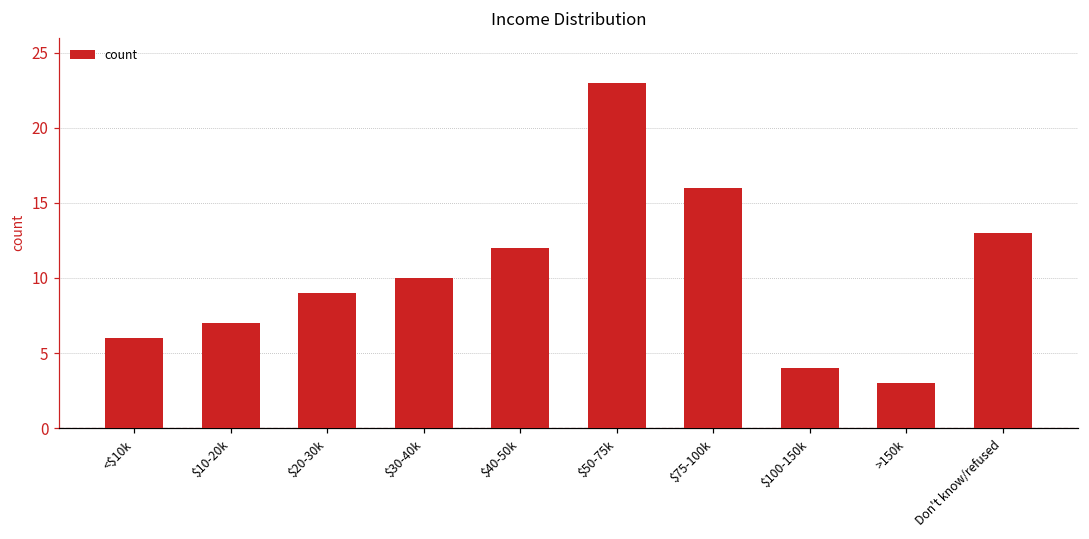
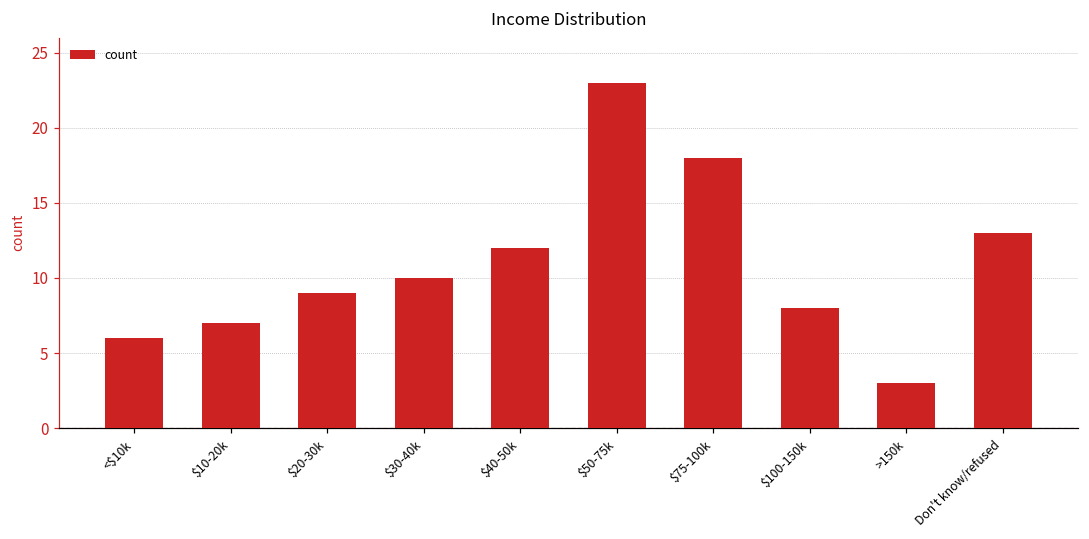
  {
    "<$10k": 6,
    "$10-20k": 7,
    "$20-30k": 9,
    "$30-40k": 10,
    "$40-50k": 12,
    "$50-75k": 23,
-   "$75-100k": 16,
-   "$100-150k": 4,
+   "$75-100k": 18,
+   "$100-150k": 8,
    ">150k": 3,
    "Don't know/refused": 13
  }
